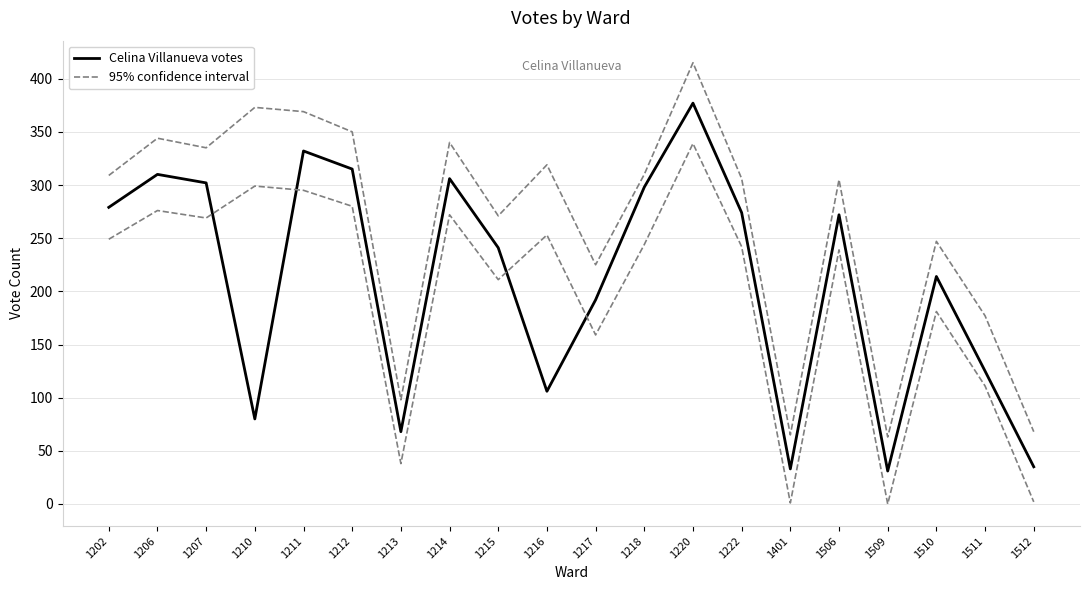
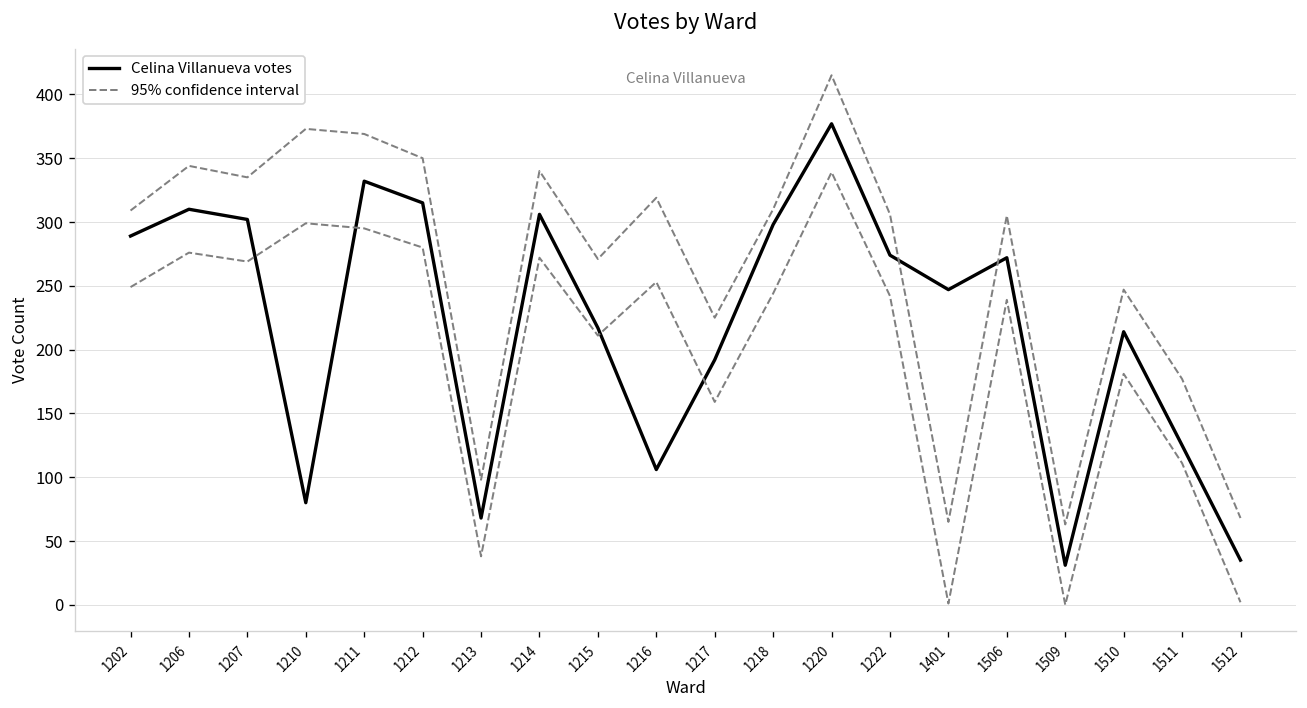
  {
    "Celina Villanueva votes": {
-     "1202": 279,
+     "1202": 289,
      "1206": 310,
      "1207": 302,
      "1210": 80,
      "1211": 332,
      "1212": 315,
      "1213": 68,
      "1214": 306,
-     "1215": 241,
+     "1215": 217,
      "1216": 106,
      "1217": 192,
      "1218": 298,
      "1220": 377,
      "1222": 274,
-     "1401": 33,
+     "1401": 247,
      "1506": 272,
      "1509": 31,
      "1510": 214,
      "1511": 125,
      "1512": 35
    }
  }
